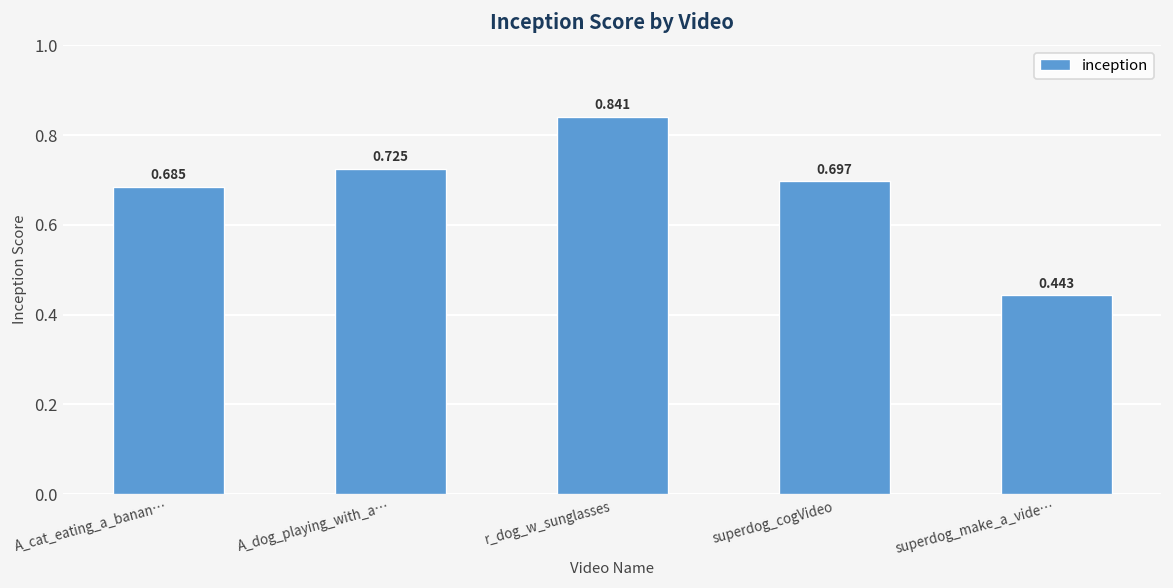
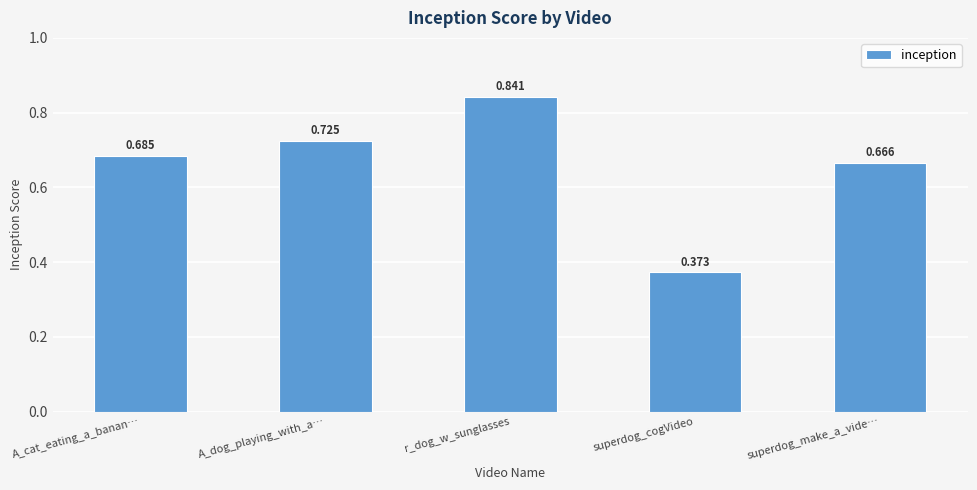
  {
    "A_cat_eating_a_banan…": 0.685,
    "A_dog_playing_with_a…": 0.725,
    "r_dog_w_sunglasses": 0.841,
-   "superdog_cogVideo": 0.697,
-   "superdog_make_a_vide…": 0.443
+   "superdog_cogVideo": 0.373,
+   "superdog_make_a_vide…": 0.666
  }
